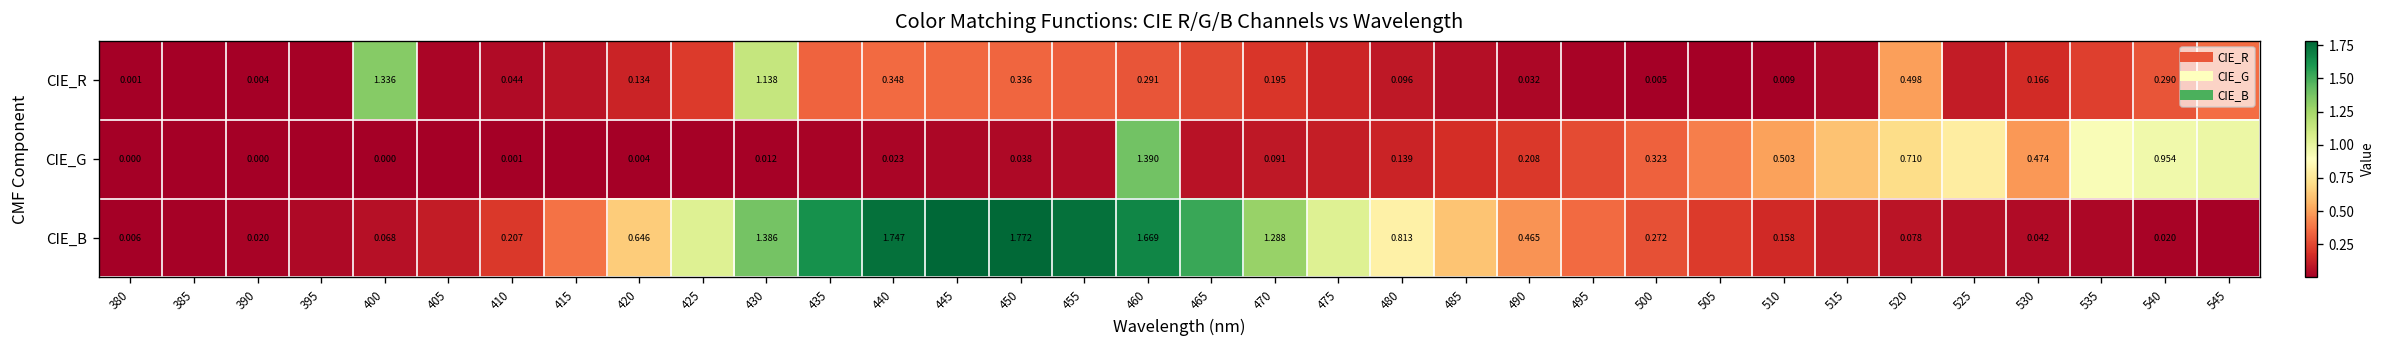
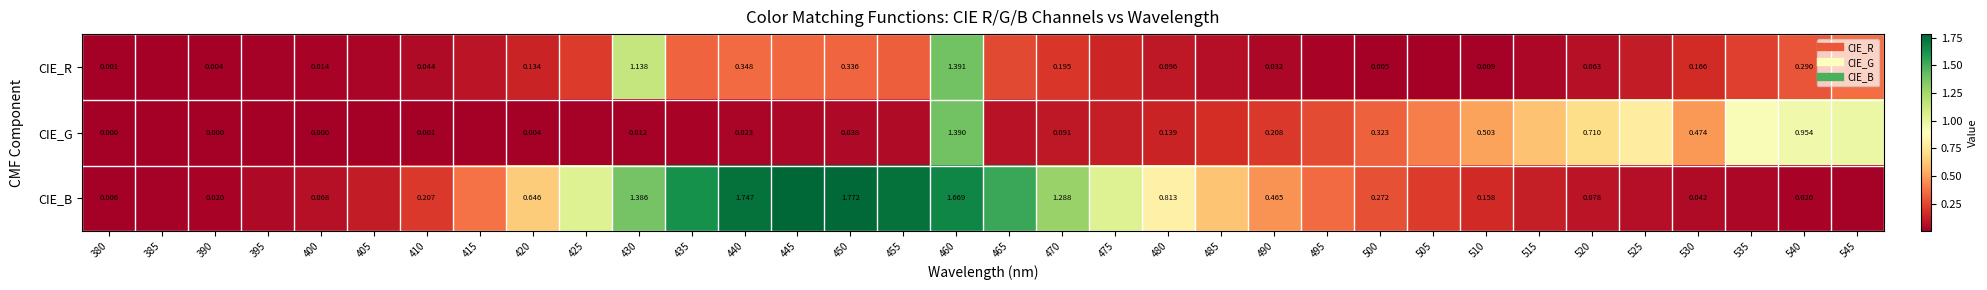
  {
    "CIE_R": {
      "380": 0.001,
      "390": 0.004,
-     "400": 1.336,
+     "400": 0.014,
      "410": 0.044,
      "420": 0.134,
      "430": 1.138,
      "440": 0.348,
      "450": 0.336,
-     "460": 0.291,
+     "460": 1.391,
      "470": 0.195,
      "480": 0.096,
      "490": 0.032,
      "500": 0.005,
      "510": 0.009,
-     "520": 0.498,
+     "520": 0.063,
      "530": 0.166,
      "540": 0.290
    },
    "CIE_G": {
      "380": 0.000,
      "390": 0.000,
      "400": 0.000,
      "410": 0.001,
      "420": 0.004,
      "430": 0.012,
      "440": 0.023,
      "450": 0.038,
      "460": 1.390,
      "470": 0.091,
      "480": 0.139,
      "490": 0.208,
      "500": 0.323,
      "510": 0.503,
      "520": 0.710,
      "530": 0.474,
      "540": 0.954
    },
    "CIE_B": {
      "380": 0.006,
      "390": 0.020,
      "400": 0.068,
      "410": 0.207,
      "420": 0.646,
      "430": 1.386,
      "440": 1.747,
      "450": 1.772,
      "460": 1.669,
      "470": 1.288,
      "480": 0.813,
      "490": 0.465,
      "500": 0.272,
      "510": 0.158,
      "520": 0.078,
      "530": 0.042,
      "540": 0.020
    }
  }
